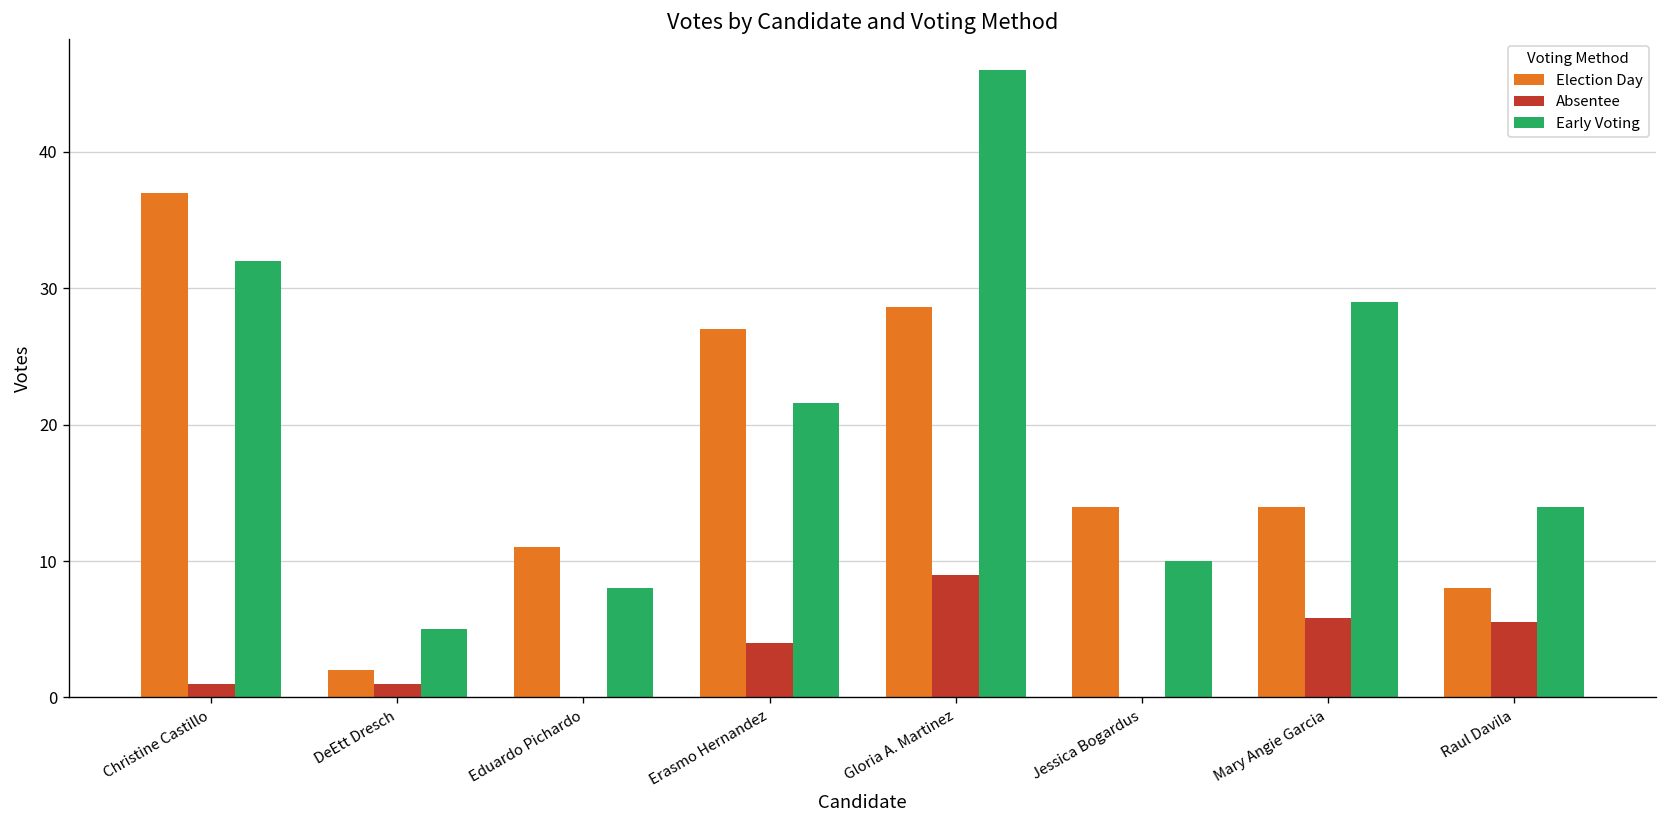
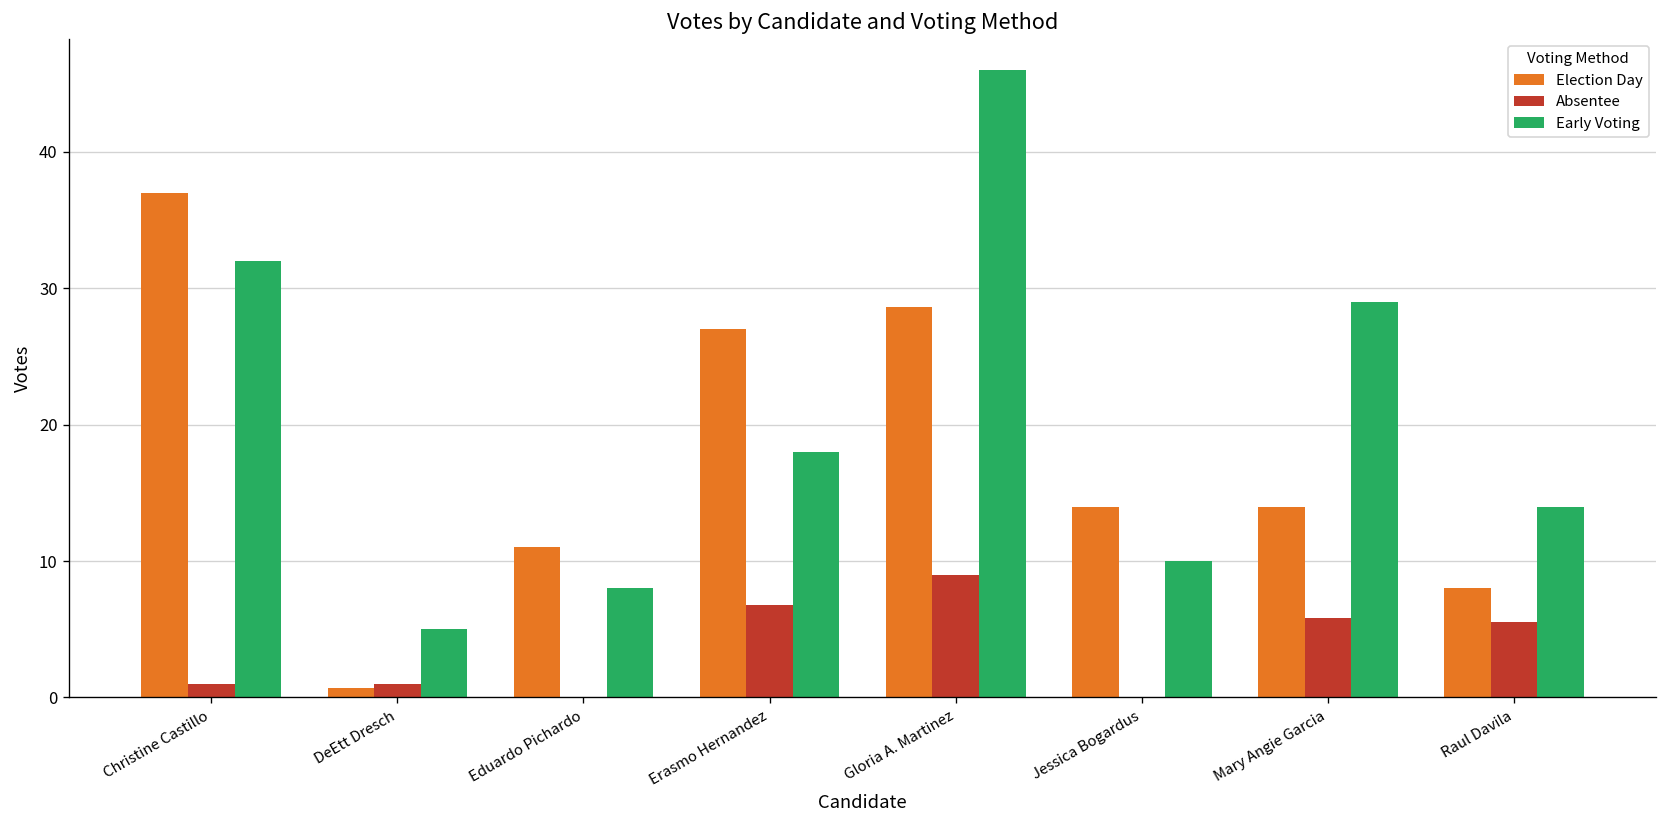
  {
    "Election Day": {
      "Christine Castillo": 37.0,
-     "DeEtt Dresch": 2.0,
+     "DeEtt Dresch": 0.7,
      "Eduardo Pichardo": 11.0,
      "Erasmo Hernandez": 27.0,
      "Gloria A. Martinez": 28.6,
      "Jessica Bogardus": 14.0,
      "Mary Angie Garcia": 14.0,
      "Raul Davila": 8.0
    },
    "Absentee": {
      "Christine Castillo": 1.0,
      "DeEtt Dresch": 1.0,
      "Eduardo Pichardo": 0.0,
-     "Erasmo Hernandez": 4.0,
+     "Erasmo Hernandez": 6.8,
      "Gloria A. Martinez": 9.0,
      "Jessica Bogardus": 0.0,
      "Mary Angie Garcia": 5.8,
      "Raul Davila": 5.5
    },
    "Early Voting": {
      "Christine Castillo": 32.0,
      "DeEtt Dresch": 5.0,
      "Eduardo Pichardo": 8.0,
-     "Erasmo Hernandez": 21.6,
+     "Erasmo Hernandez": 18.0,
      "Gloria A. Martinez": 46.0,
      "Jessica Bogardus": 10.0,
      "Mary Angie Garcia": 29.0,
      "Raul Davila": 14.0
    }
  }
